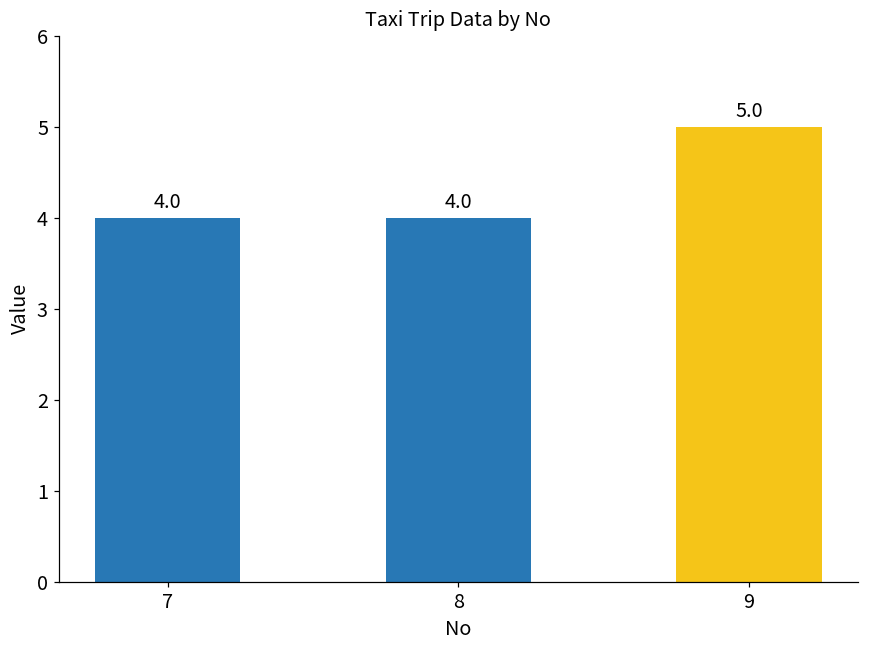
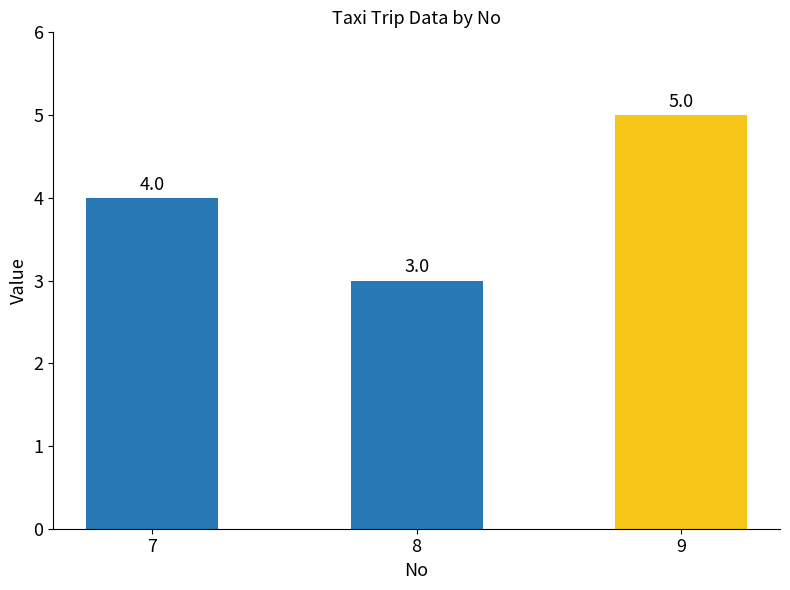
  {
    "7": 4.0,
-   "8": 4.0,
+   "8": 3.0,
    "9": 5.0
  }
